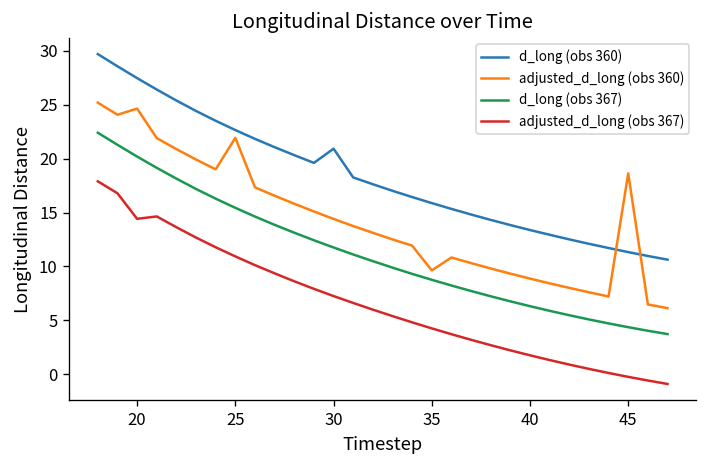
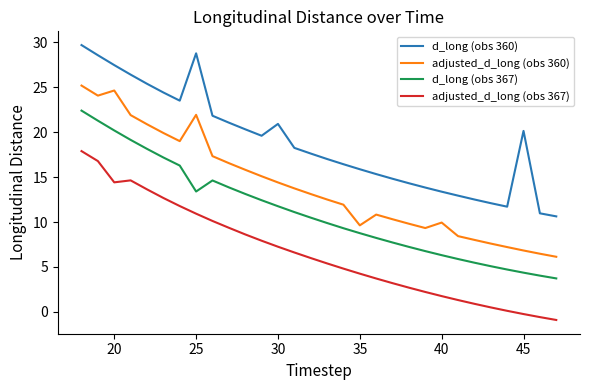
  {
    "d_long (obs 360)": {
      "20": 27,
-     "25": 23,
+     "25": 29,
      "30": 21,
      "35": 16,
      "40": 13,
-     "45": 11
+     "45": 20
    },
    "adjusted_d_long (obs 360)": {
      "20": 25,
      "25": 22,
      "30": 14,
      "35": 10,
-     "40": 9,
-     "45": 19
+     "40": 10,
+     "45": 7
    },
    "d_long (obs 367)": {
      "20": 20,
-     "25": 15,
+     "25": 13,
      "30": 12,
      "35": 9,
      "40": 6,
      "45": 4
    },
    "adjusted_d_long (obs 367)": {
      "20": 14,
      "25": 11,
      "30": 7,
      "35": 4,
      "40": 2,
      "45": 0
    }
  }
